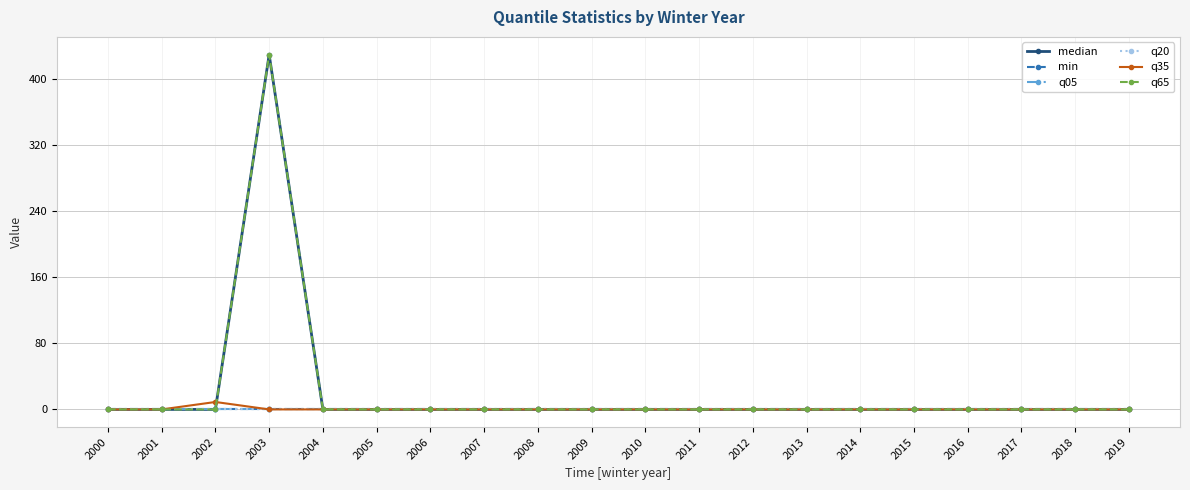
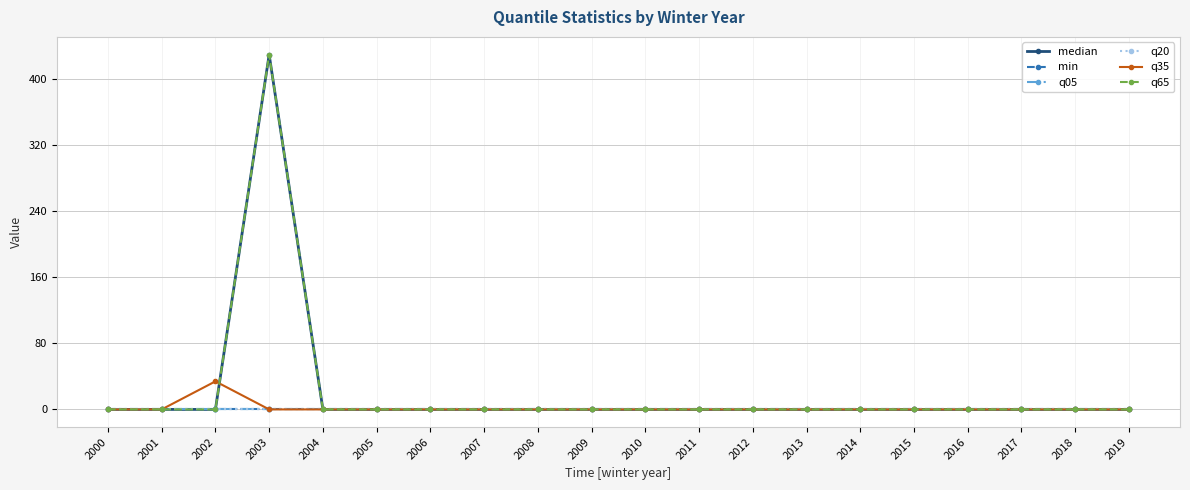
  {
    "q65": {
      "2003": 430
    },
    "q35": {
-     "2002": 10
+     "2002": 30
    }
  }
